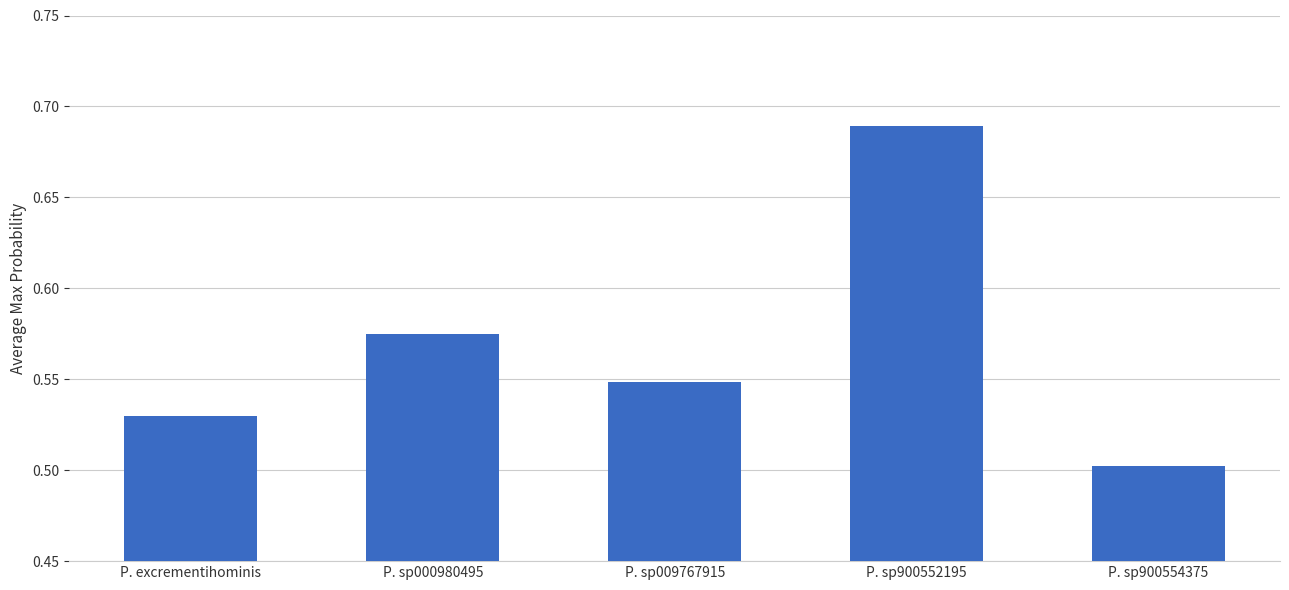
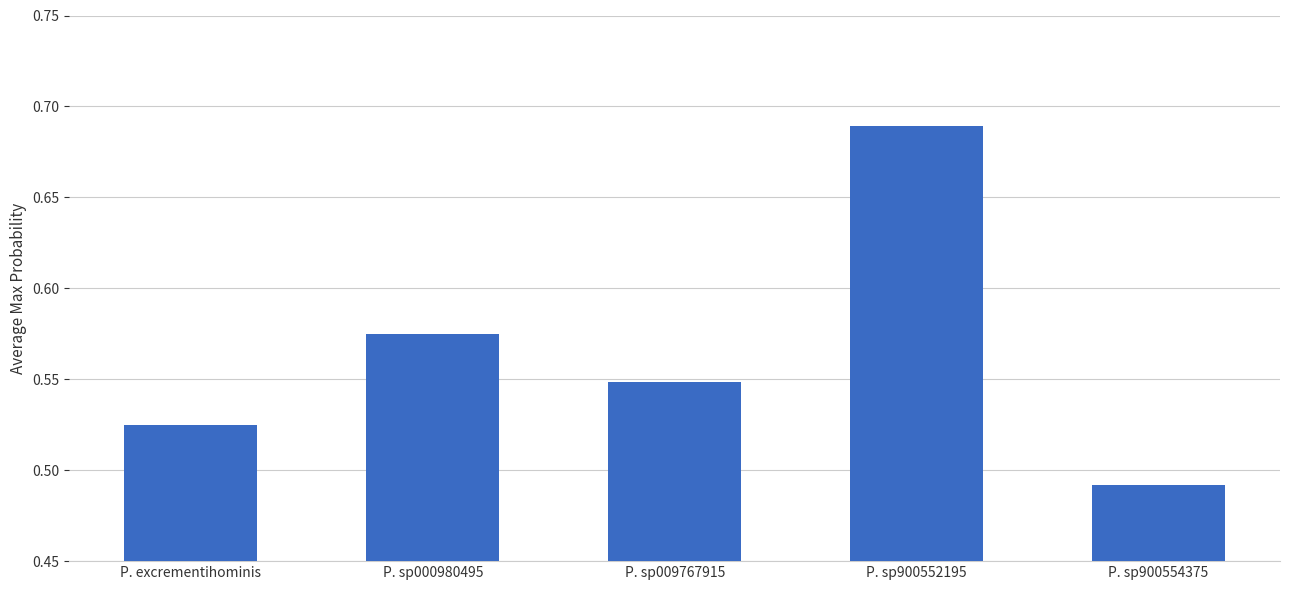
  {
-   "P. excrementihominis": 0.530,
+   "P. excrementihominis": 0.525,
    "P. sp000980495": 0.575,
    "P. sp009767915": 0.548,
    "P. sp900552195": 0.689,
-   "P. sp900554375": 0.502
+   "P. sp900554375": 0.492
  }
